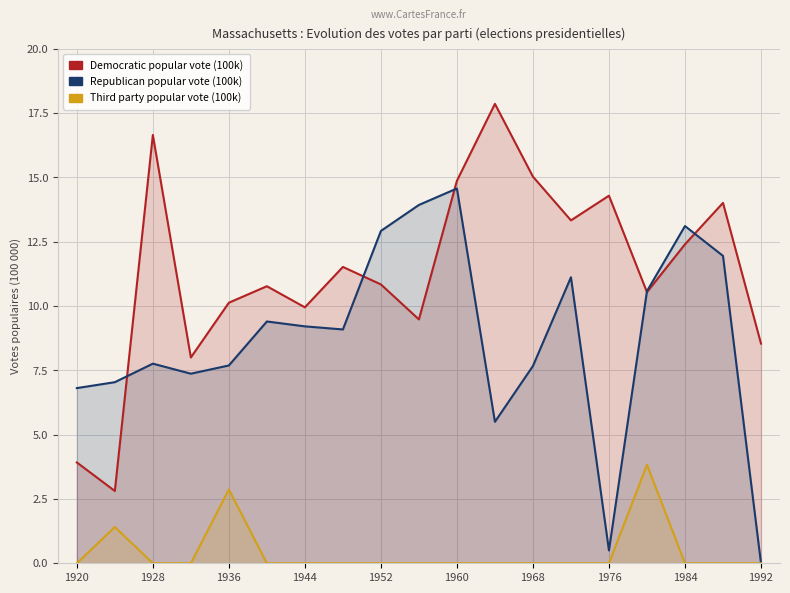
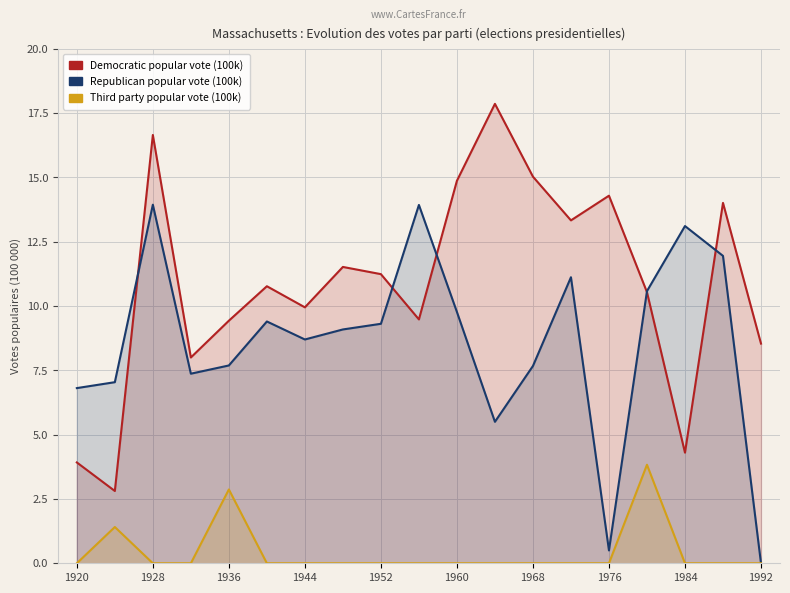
  {
    "Democratic popular vote (100k)": {
      "1920": 3.9,
      "1928": 16.7,
-     "1936": 10.1,
+     "1936": 9.4,
      "1944": 10.0,
-     "1952": 10.8,
+     "1952": 11.2,
      "1960": 14.9,
      "1968": 15.0,
      "1976": 14.3,
-     "1984": 12.4,
+     "1984": 4.3,
      "1992": 8.5
    },
    "Republican popular vote (100k)": {
      "1920": 6.8,
-     "1928": 7.8,
+     "1928": 13.9,
      "1936": 7.7,
-     "1944": 9.2,
-     "1952": 12.9,
-     "1960": 14.6,
+     "1944": 8.7,
+     "1952": 9.3,
+     "1960": 9.8,
      "1968": 7.7,
      "1976": 0.5,
      "1984": 13.1
    },
    "Third party popular vote (100k)": {
      "1920": 0.0,
      "1928": 0.0,
      "1936": 2.9,
      "1944": 0.0,
      "1952": 0.0,
      "1960": 0.0,
      "1968": 0.0,
      "1976": 0.0,
      "1984": 0.0
    }
  }
